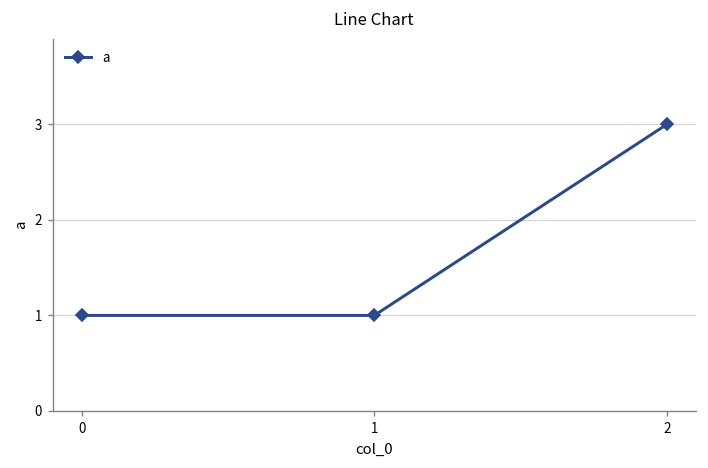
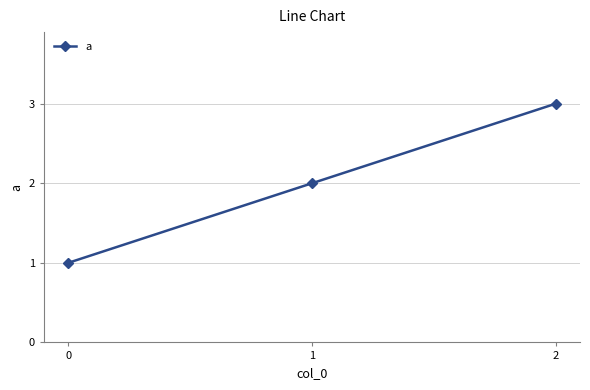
  {
    "0": 1,
-   "1": 1,
+   "1": 2,
    "2": 3
  }
